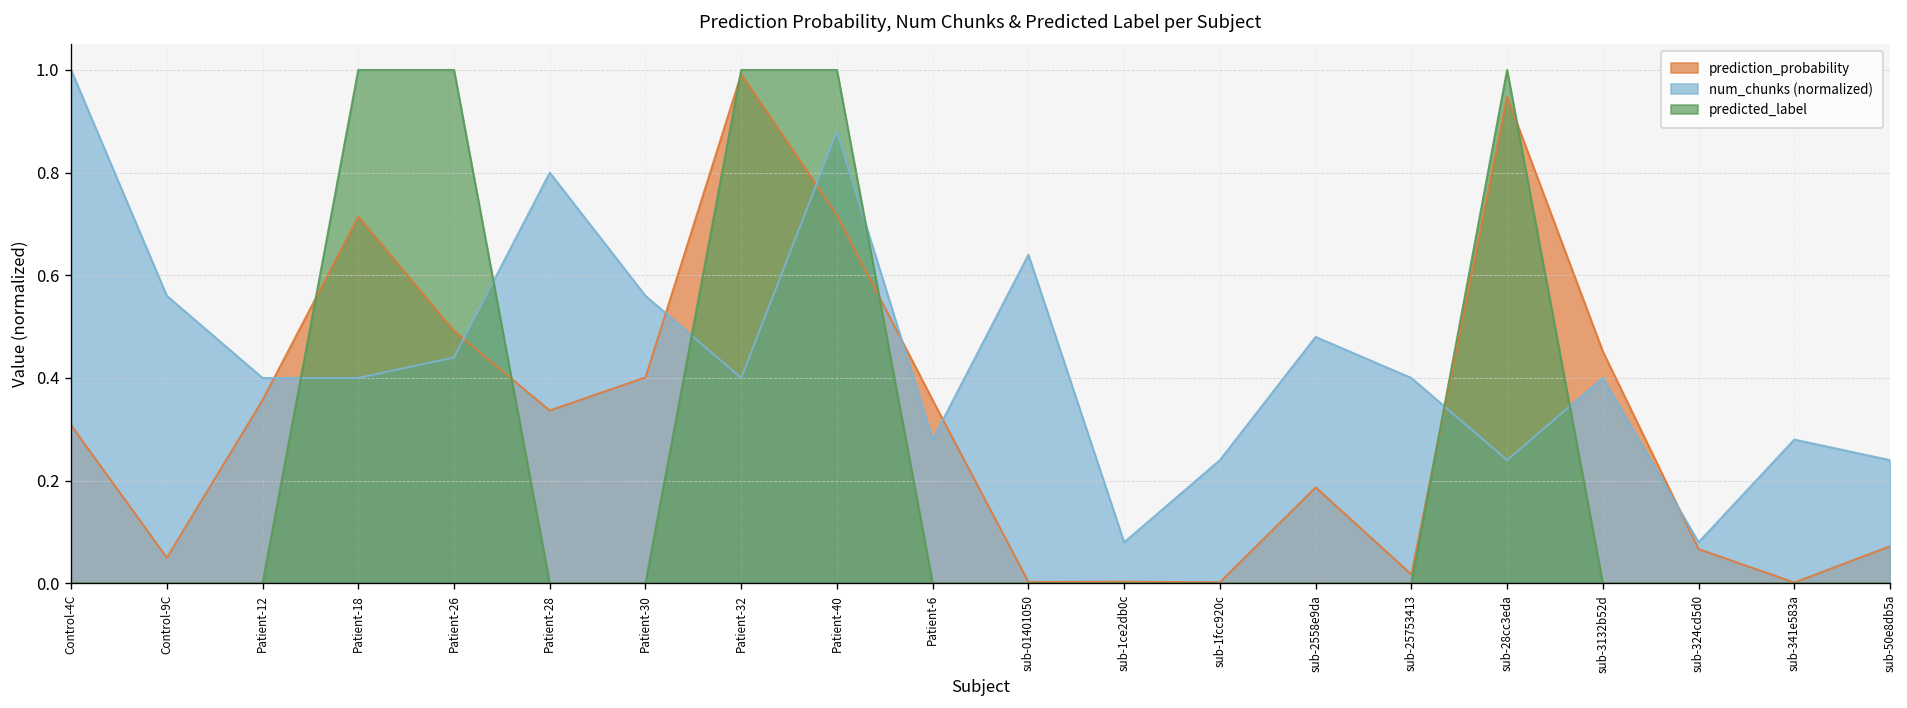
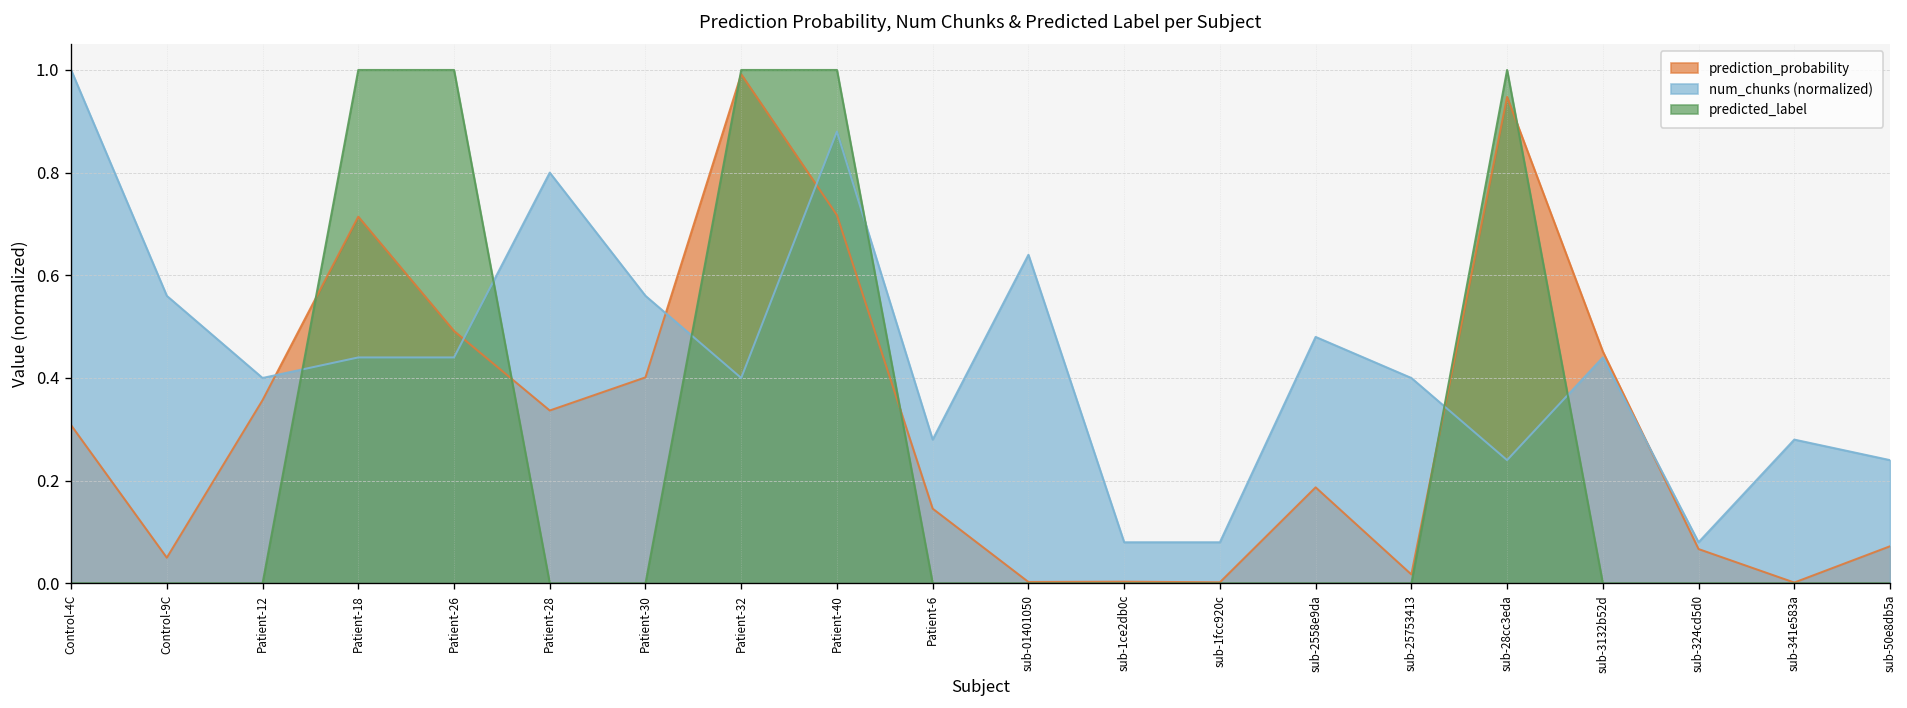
  {
    "prediction_probability": {
      "Control-4C": 0.31,
      "Control-9C": 0.05,
      "Patient-12": 0.36,
      "Patient-18": 0.71,
      "Patient-26": 0.49,
      "Patient-28": 0.34,
      "Patient-30": 0.40,
      "Patient-32": 0.99,
      "Patient-40": 0.72,
-     "Patient-6": 0.36,
+     "Patient-6": 0.15,
      "sub-2558e9da": 0.19,
      "sub-25753413": 0.02,
      "sub-28cc3eda": 0.95,
      "sub-3132b52d": 0.45,
      "sub-324cd5d0": 0.07,
      "sub-50e8db5a": 0.07
    },
    "num_chunks (normalized)": {
      "Control-4C": 1.00,
      "Control-9C": 0.56,
      "Patient-12": 0.40,
-     "Patient-18": 0.40,
+     "Patient-18": 0.44,
      "Patient-26": 0.44,
      "Patient-28": 0.80,
      "Patient-30": 0.56,
      "Patient-32": 0.40,
      "Patient-40": 0.88,
      "Patient-6": 0.28,
      "sub-01401050": 0.64,
      "sub-1ce2db0c": 0.08,
-     "sub-1fcc920c": 0.24,
+     "sub-1fcc920c": 0.08,
      "sub-2558e9da": 0.48,
      "sub-25753413": 0.40,
      "sub-28cc3eda": 0.24,
-     "sub-3132b52d": 0.40,
+     "sub-3132b52d": 0.44,
      "sub-324cd5d0": 0.08,
      "sub-341e583a": 0.28,
      "sub-50e8db5a": 0.24
    },
    "predicted_label": {
      "Control-4C": 0.00,
      "Control-9C": 0.00,
      "Patient-12": 0.00,
      "Patient-18": 1.00,
      "Patient-26": 1.00,
      "Patient-28": 0.00,
      "Patient-30": 0.00,
      "Patient-32": 1.00,
      "Patient-40": 1.00,
      "Patient-6": 0.00,
      "sub-2558e9da": 0.00,
      "sub-25753413": 0.00,
      "sub-28cc3eda": 1.00,
      "sub-3132b52d": 0.00,
      "sub-324cd5d0": 0.00,
      "sub-50e8db5a": 0.00
    }
  }
